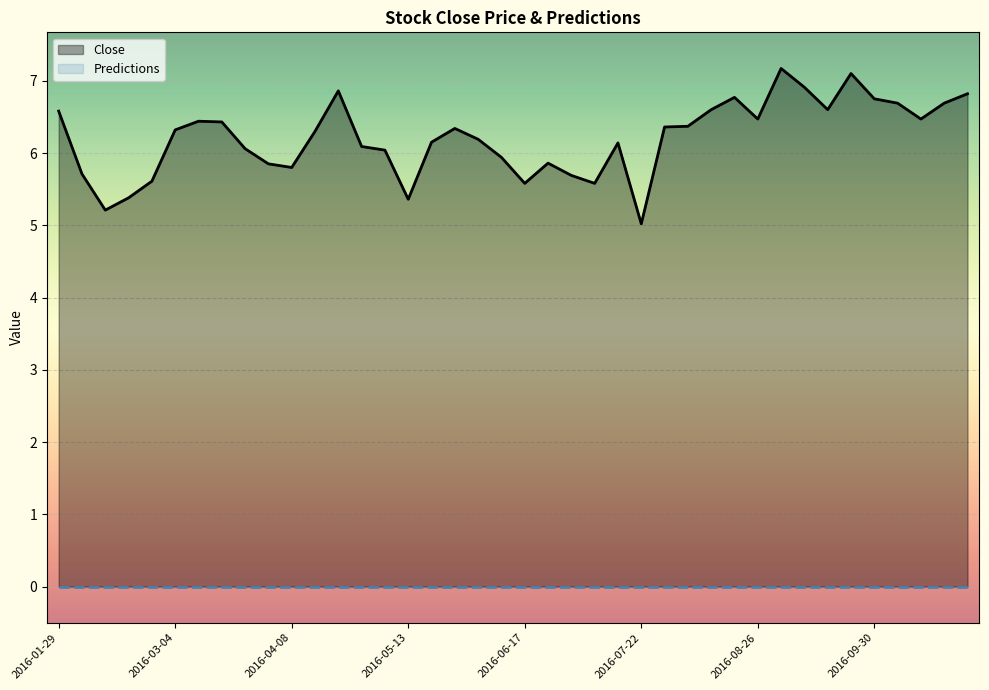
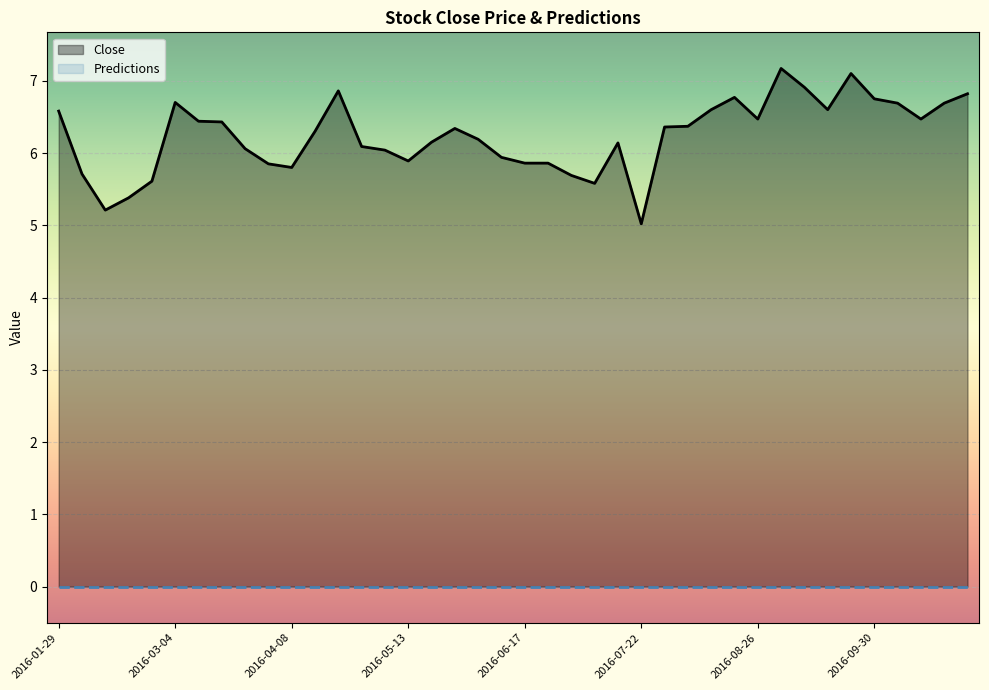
  {
    "Close": {
      "2016-01-29": 6.6,
-     "2016-03-04": 6.3,
+     "2016-03-04": 6.7,
      "2016-04-08": 5.8,
-     "2016-05-13": 5.4,
-     "2016-06-17": 5.6,
+     "2016-05-13": 5.9,
+     "2016-06-17": 5.9,
      "2016-07-22": 5.0,
      "2016-08-26": 6.5,
      "2016-09-30": 6.8
    },
    "Predictions": {
      "2016-01-29": 0.0,
      "2016-03-04": 0.0,
      "2016-04-08": 0.0,
      "2016-05-13": 0.0,
      "2016-06-17": 0.0,
      "2016-07-22": 0.0,
      "2016-08-26": 0.0,
      "2016-09-30": 0.0
    }
  }
